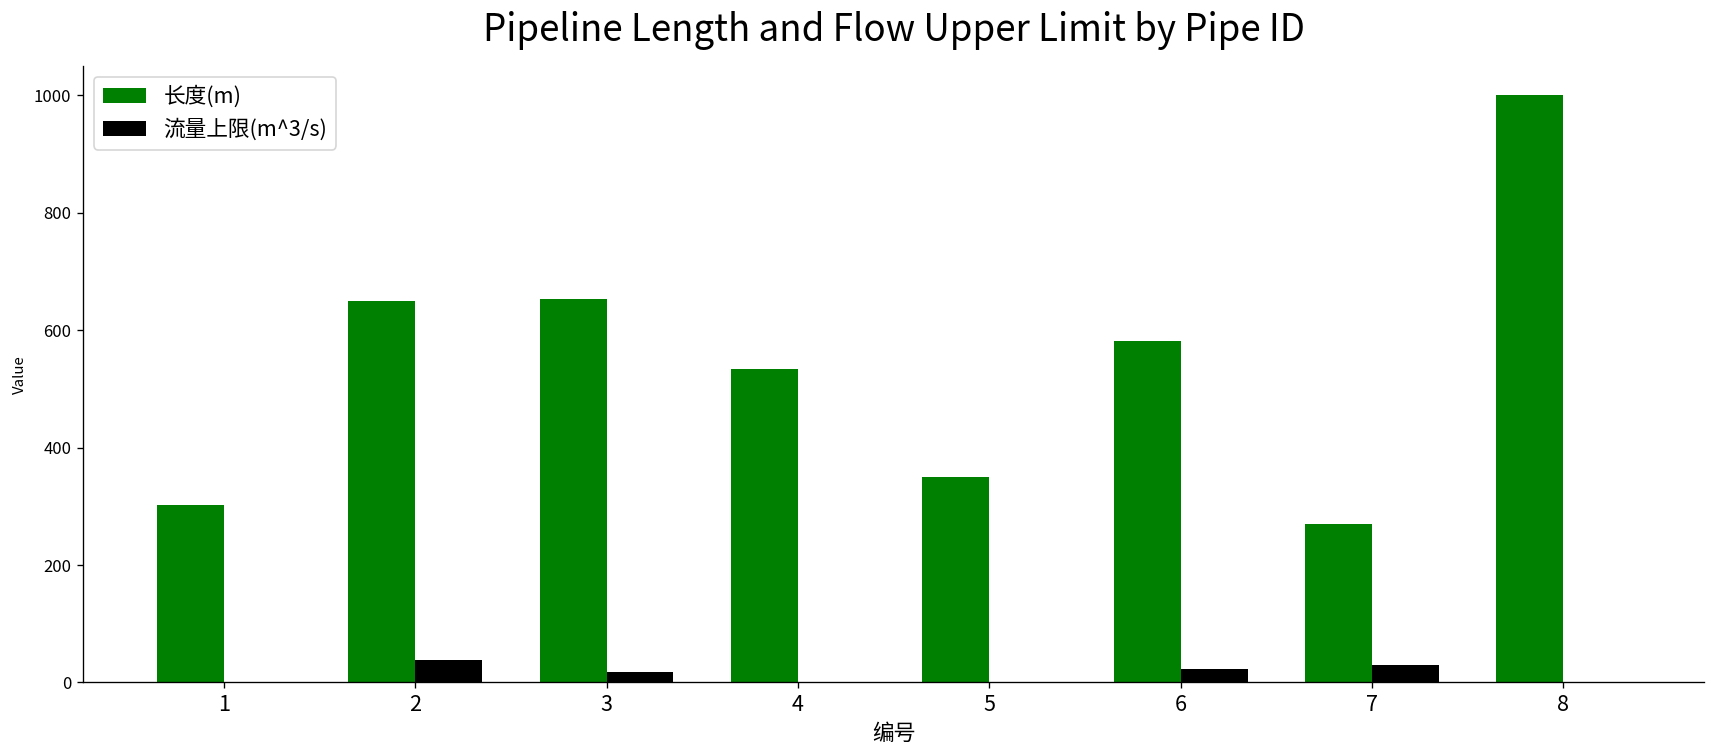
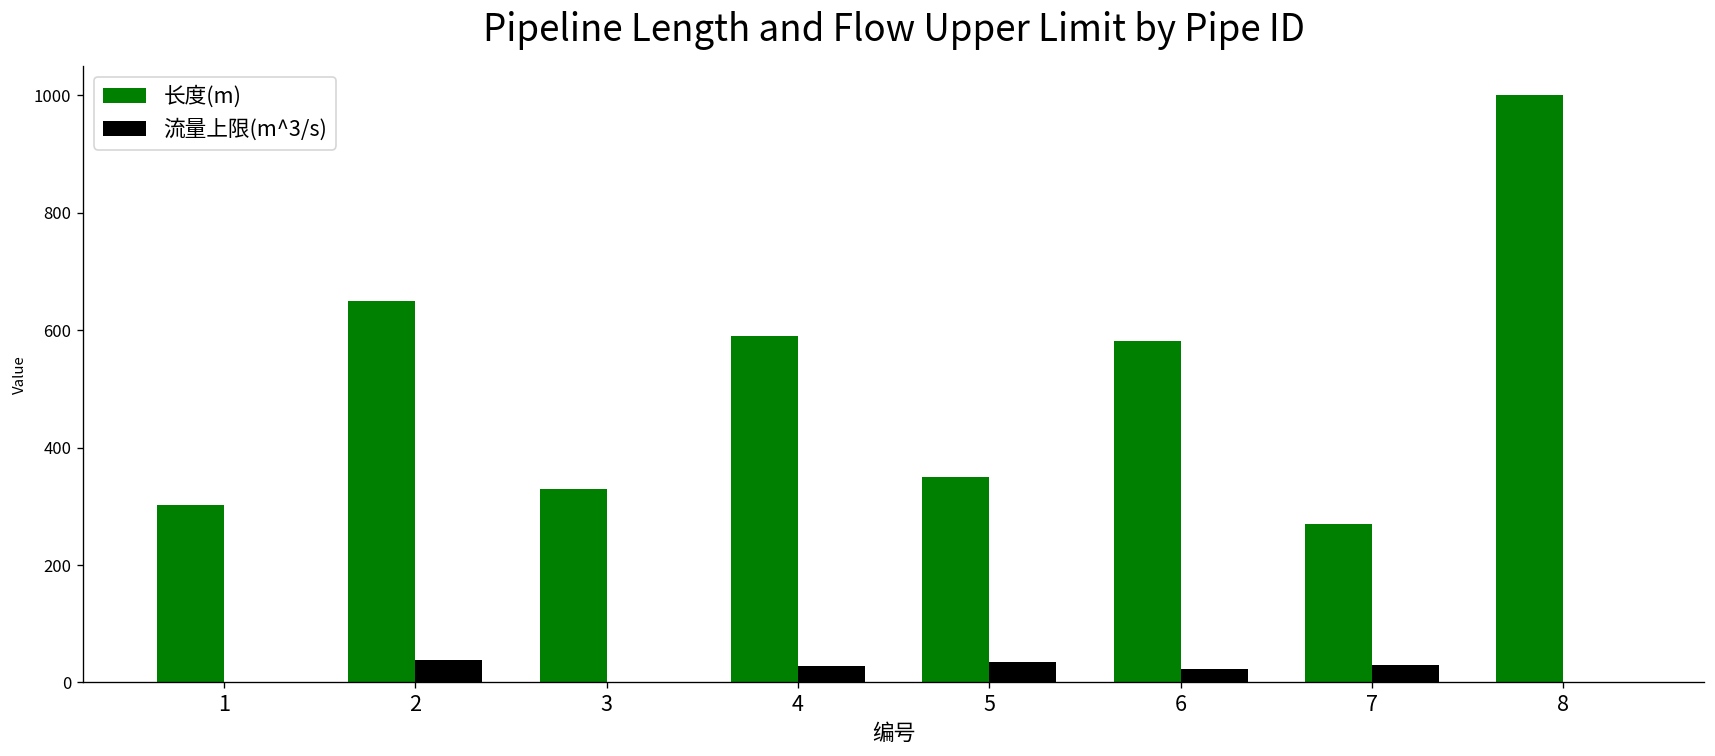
  {
    "长度(m)": {
      "1": 300,
      "2": 650,
-     "3": 650,
-     "4": 530,
+     "3": 330,
+     "4": 590,
      "5": 350,
      "6": 580,
      "7": 270,
      "8": 1000
    },
    "流量上限(m^3/s)": {
      "2": 40,
-     "3": 20,
-     "4": 0,
-     "5": 0,
+     "3": 0,
+     "4": 30,
+     "5": 30,
      "6": 20,
      "7": 30
    }
  }
